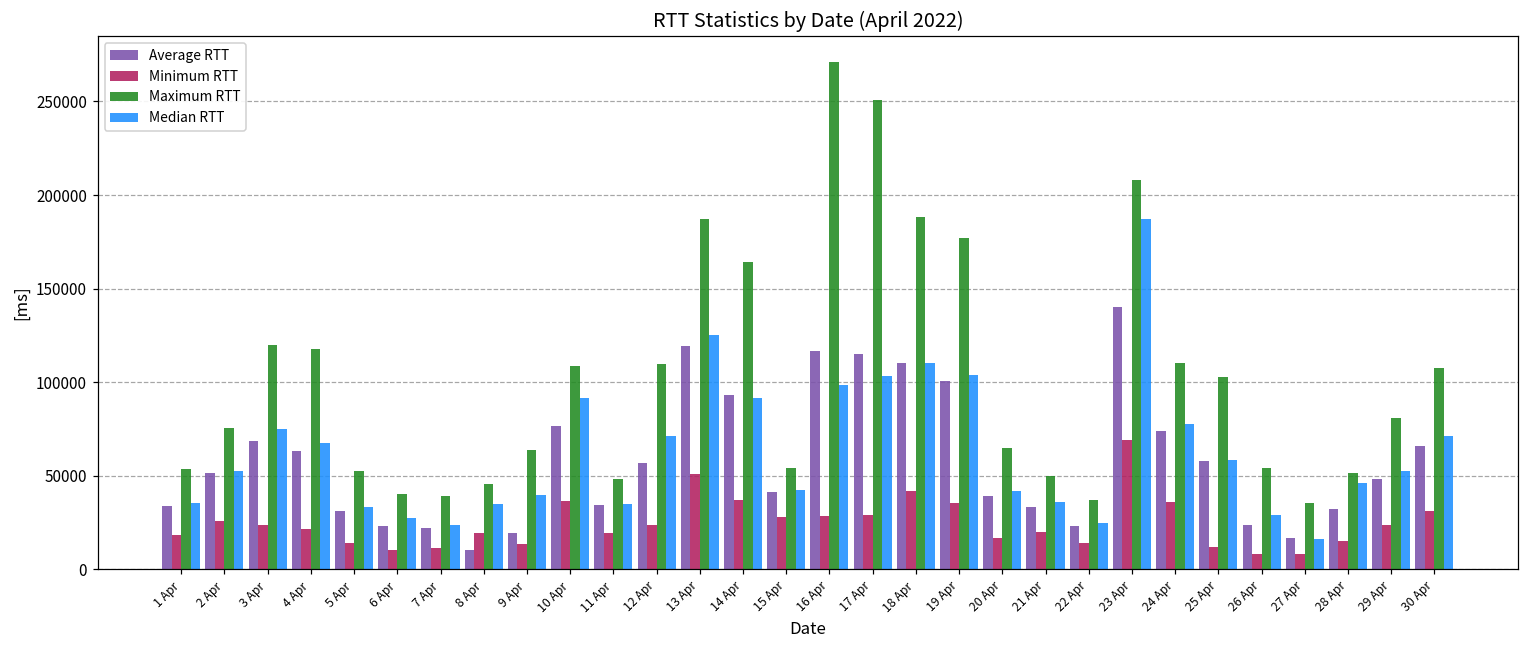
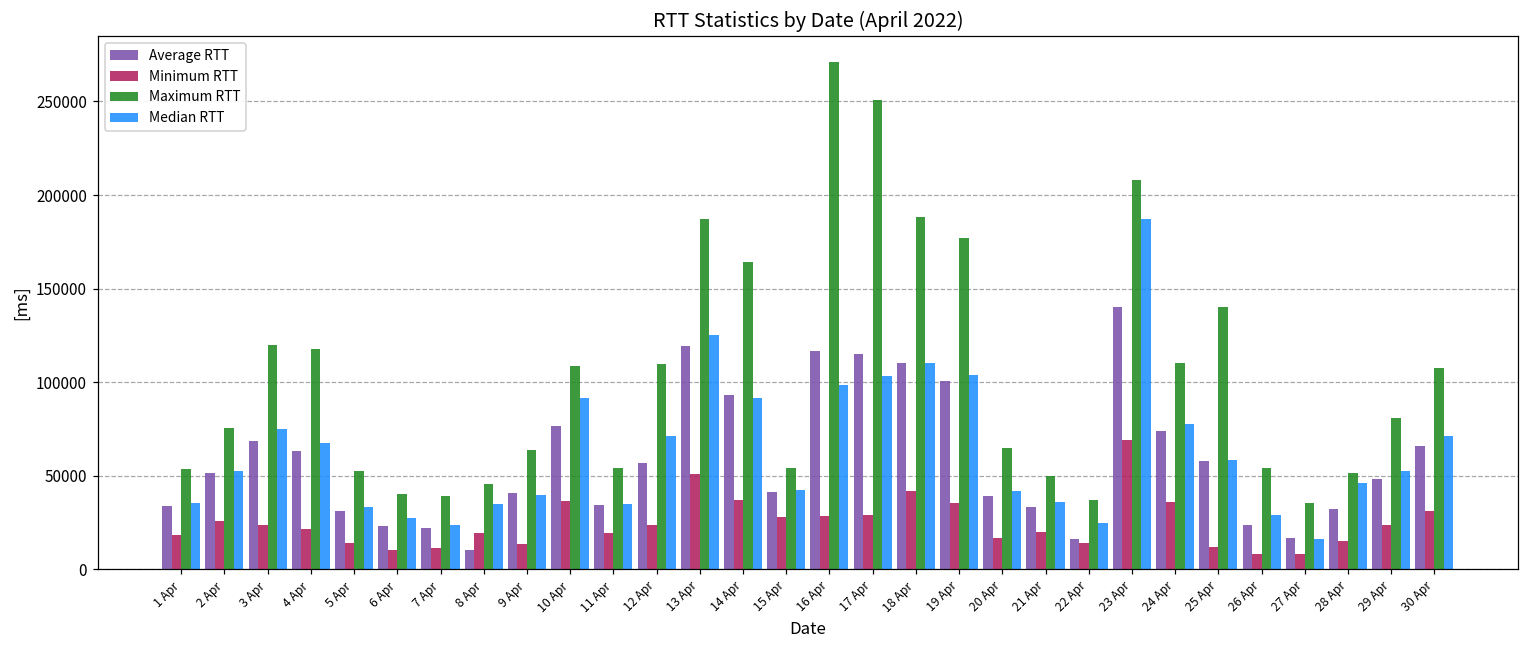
  {
    "Average RTT": {
      "1 Apr": 34000,
      "2 Apr": 51000,
      "3 Apr": 68000,
      "4 Apr": 63000,
      "5 Apr": 31000,
      "6 Apr": 23000,
      "7 Apr": 22000,
      "8 Apr": 10000,
-     "9 Apr": 19000,
+     "9 Apr": 41000,
      "10 Apr": 77000,
      "11 Apr": 34000,
      "12 Apr": 57000,
      "13 Apr": 119000,
      "14 Apr": 93000,
      "15 Apr": 41000,
      "16 Apr": 117000,
      "17 Apr": 115000,
      "18 Apr": 110000,
      "19 Apr": 100000,
      "20 Apr": 39000,
      "21 Apr": 33000,
-     "22 Apr": 23000,
+     "22 Apr": 16000,
      "23 Apr": 140000,
      "24 Apr": 74000,
      "25 Apr": 58000,
      "26 Apr": 23000,
      "27 Apr": 17000,
      "28 Apr": 32000,
      "29 Apr": 48000,
      "30 Apr": 66000
    },
    "Minimum RTT": {
      "1 Apr": 18000,
      "2 Apr": 26000,
      "3 Apr": 24000,
      "4 Apr": 21000,
      "5 Apr": 14000,
      "6 Apr": 10000,
      "7 Apr": 11000,
      "8 Apr": 19000,
      "9 Apr": 14000,
      "10 Apr": 37000,
      "11 Apr": 19000,
      "12 Apr": 24000,
      "13 Apr": 51000,
      "14 Apr": 37000,
      "15 Apr": 28000,
      "16 Apr": 28000,
      "17 Apr": 29000,
      "18 Apr": 42000,
      "19 Apr": 35000,
      "20 Apr": 17000,
      "21 Apr": 20000,
      "22 Apr": 14000,
      "23 Apr": 69000,
      "24 Apr": 36000,
      "25 Apr": 12000,
      "26 Apr": 8000,
      "27 Apr": 8000,
      "28 Apr": 15000,
      "29 Apr": 23000,
      "30 Apr": 31000
    },
    "Maximum RTT": {
      "1 Apr": 53000,
      "2 Apr": 76000,
      "3 Apr": 120000,
      "4 Apr": 118000,
      "5 Apr": 53000,
      "6 Apr": 40000,
      "7 Apr": 39000,
      "8 Apr": 45000,
      "9 Apr": 64000,
      "10 Apr": 109000,
-     "11 Apr": 48000,
+     "11 Apr": 54000,
      "12 Apr": 110000,
      "13 Apr": 187000,
      "14 Apr": 164000,
      "15 Apr": 54000,
      "16 Apr": 271000,
      "17 Apr": 251000,
      "18 Apr": 188000,
      "19 Apr": 177000,
      "20 Apr": 65000,
      "21 Apr": 50000,
      "22 Apr": 37000,
      "23 Apr": 208000,
      "24 Apr": 110000,
-     "25 Apr": 103000,
+     "25 Apr": 140000,
      "26 Apr": 54000,
      "27 Apr": 35000,
      "28 Apr": 51000,
      "29 Apr": 81000,
      "30 Apr": 107000
    },
    "Median RTT": {
      "1 Apr": 36000,
      "2 Apr": 53000,
      "3 Apr": 75000,
      "4 Apr": 67000,
      "5 Apr": 33000,
      "6 Apr": 27000,
      "7 Apr": 24000,
      "8 Apr": 35000,
      "9 Apr": 40000,
      "10 Apr": 92000,
      "11 Apr": 35000,
      "12 Apr": 71000,
      "13 Apr": 125000,
      "14 Apr": 91000,
      "15 Apr": 43000,
      "16 Apr": 99000,
      "17 Apr": 103000,
      "18 Apr": 110000,
      "19 Apr": 104000,
      "20 Apr": 42000,
      "21 Apr": 36000,
      "22 Apr": 25000,
      "23 Apr": 187000,
      "24 Apr": 78000,
      "25 Apr": 59000,
      "26 Apr": 29000,
      "27 Apr": 16000,
      "28 Apr": 46000,
      "29 Apr": 53000,
      "30 Apr": 71000
    }
  }
